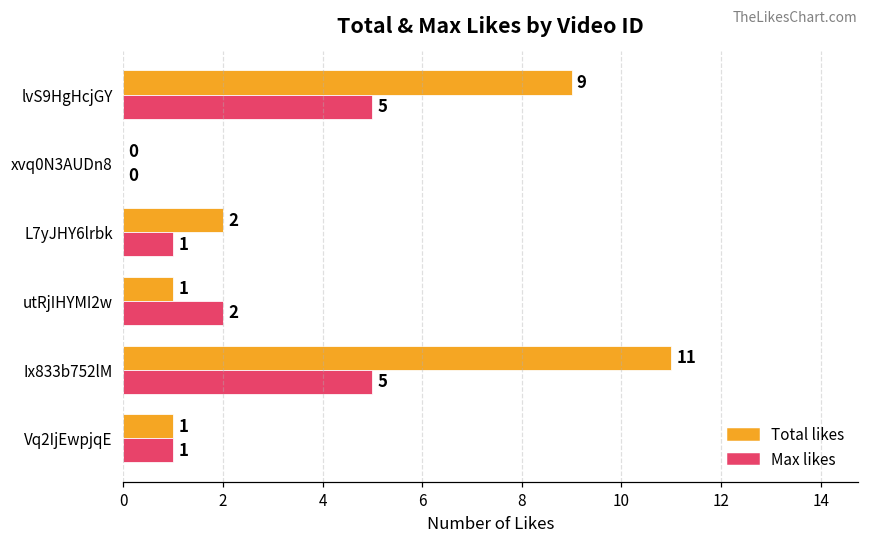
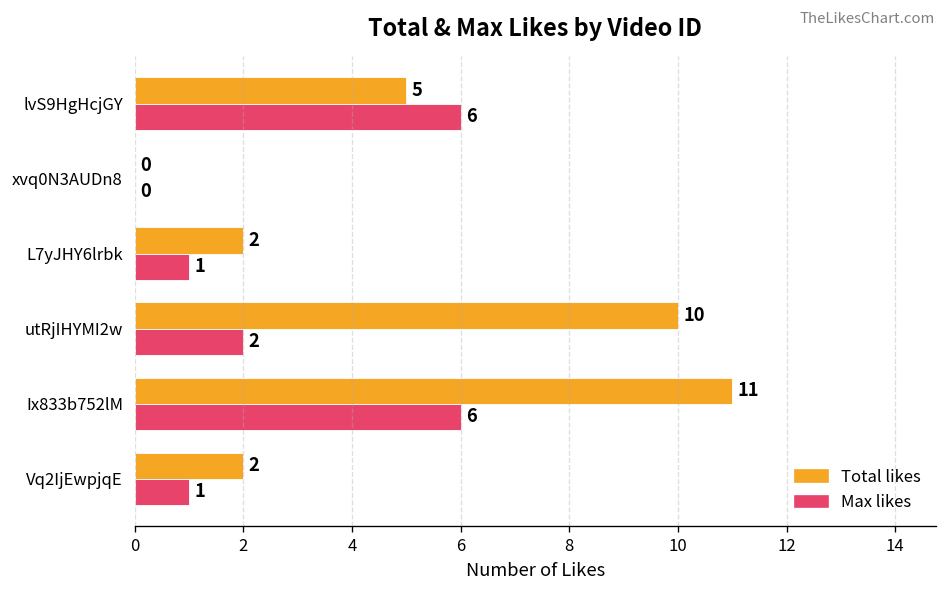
  {
    "Total likes": {
-     "lvS9HgHcjGY": 9,
+     "lvS9HgHcjGY": 5,
      "xvq0N3AUDn8": 0,
      "L7yJHY6lrbk": 2,
-     "utRjIHYMI2w": 1,
+     "utRjIHYMI2w": 10,
      "Ix833b752lM": 11,
-     "Vq2IjEwpjqE": 1
+     "Vq2IjEwpjqE": 2
    },
    "Max likes": {
-     "lvS9HgHcjGY": 5,
+     "lvS9HgHcjGY": 6,
      "xvq0N3AUDn8": 0,
      "L7yJHY6lrbk": 1,
      "utRjIHYMI2w": 2,
-     "Ix833b752lM": 5,
+     "Ix833b752lM": 6,
      "Vq2IjEwpjqE": 1
    }
  }
